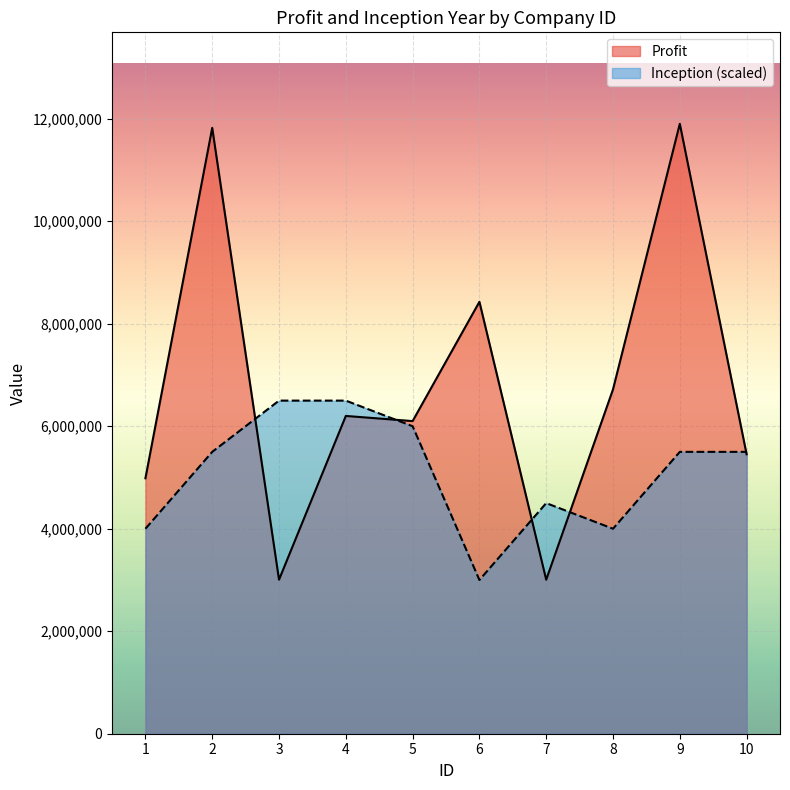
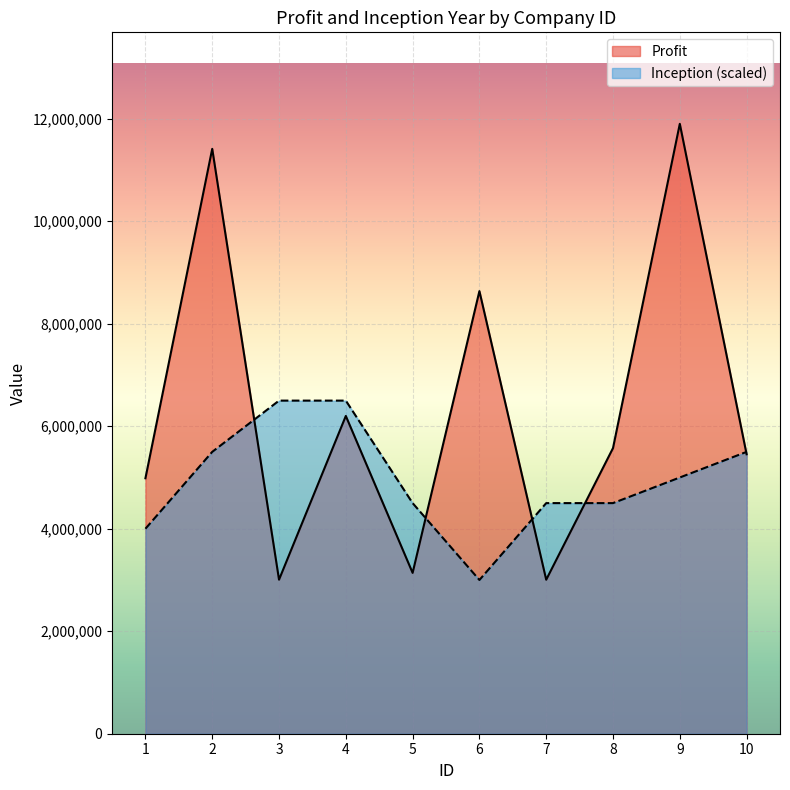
  {
    "Profit": {
      "1": "5,000,000",
-     "2": "11,800,000",
+     "2": "11,400,000",
      "3": "3,000,000",
      "4": "6,200,000",
-     "5": "6,100,000",
-     "6": "8,400,000",
+     "5": "3,100,000",
+     "6": "8,600,000",
      "7": "3,000,000",
-     "8": "6,700,000",
+     "8": "5,600,000",
      "9": "11,900,000"
    },
    "Inception (scaled)": {
      "1": "4,000,000",
      "2": "5,500,000",
      "3": "6,500,000",
      "4": "6,500,000",
-     "5": "6,000,000",
+     "5": "4,500,000",
      "6": "3,000,000",
      "7": "4,500,000",
-     "8": "4,000,000",
-     "9": "5,500,000"
+     "8": "4,500,000",
+     "9": "5,000,000"
    }
  }
